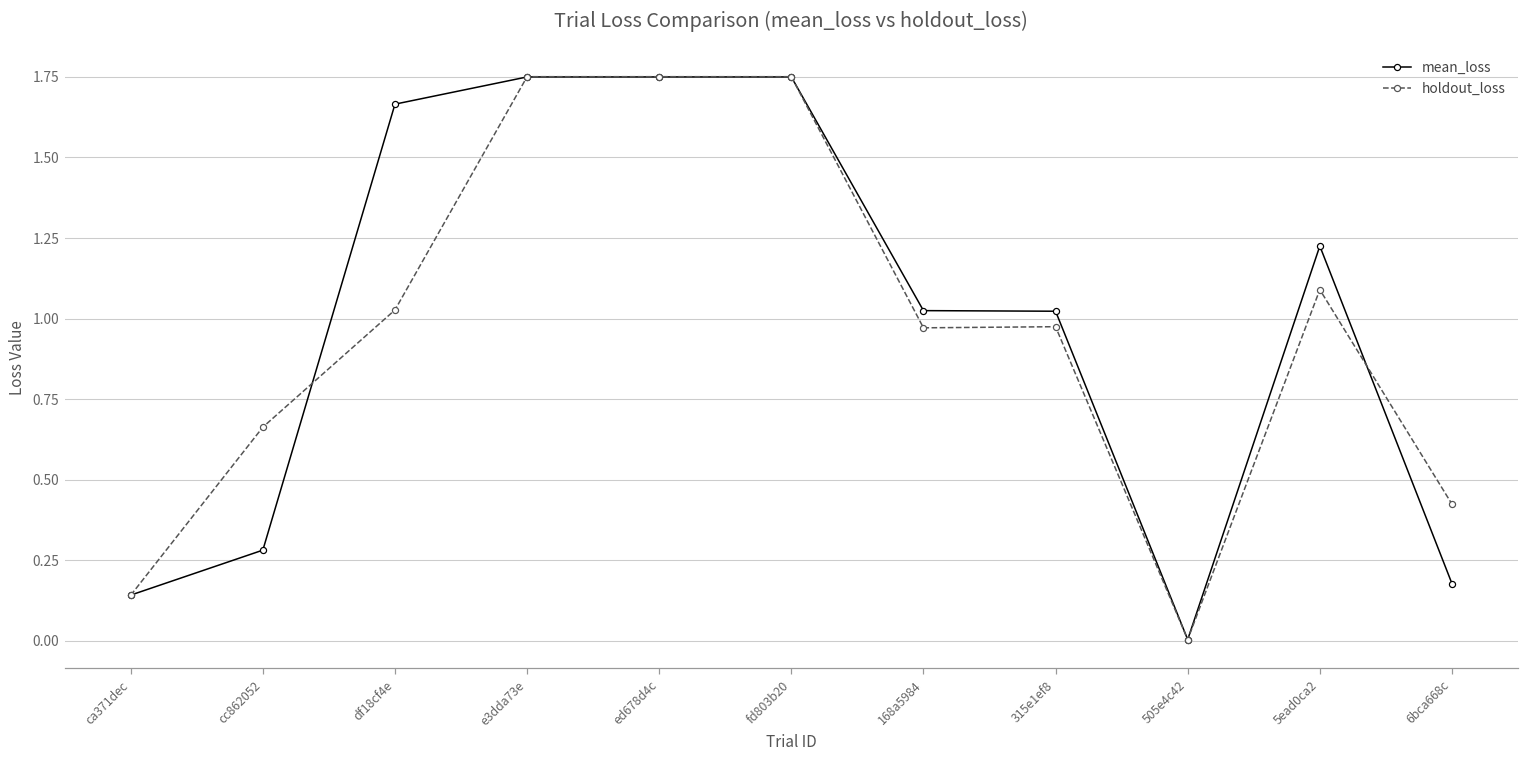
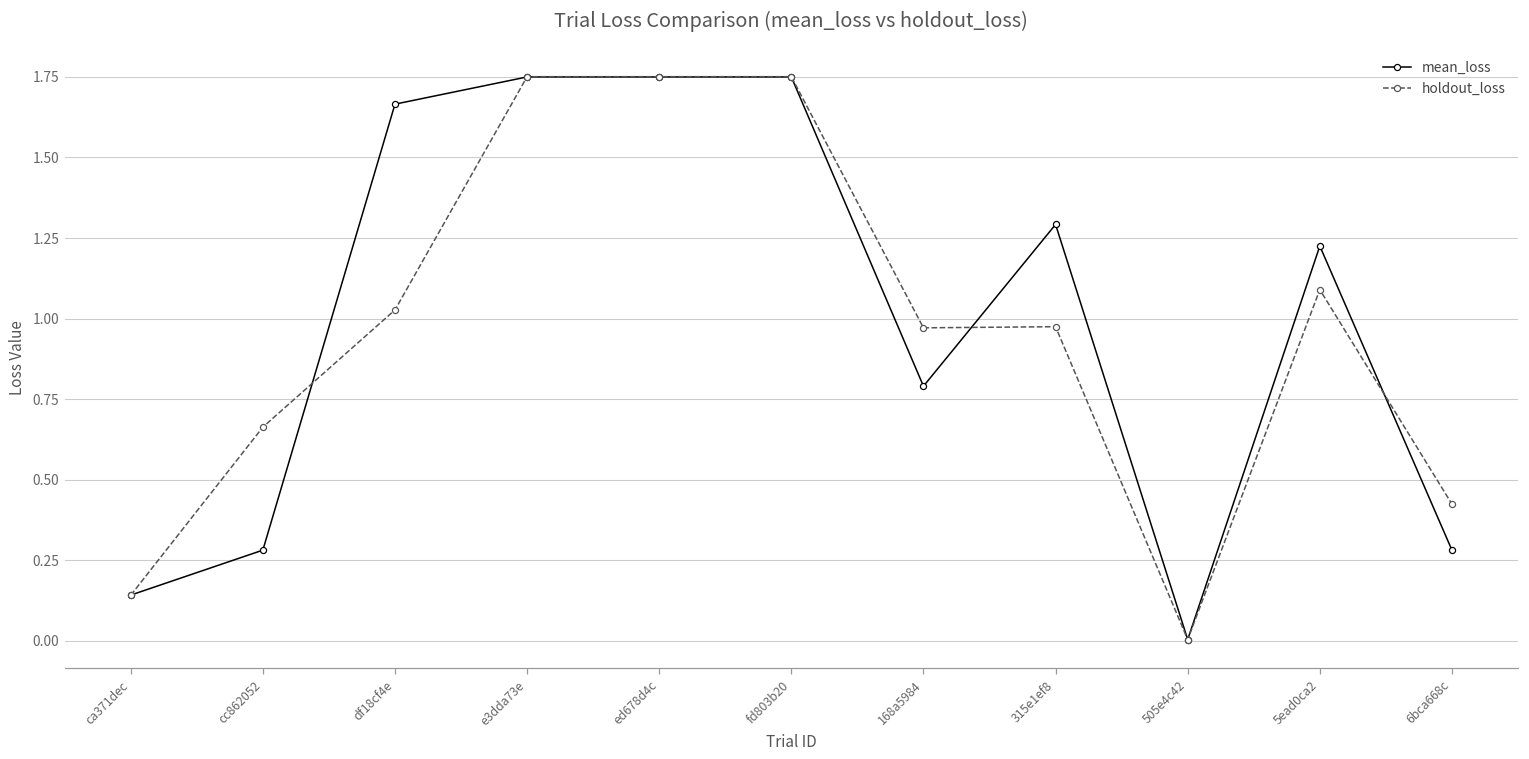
  {
    "mean_loss": {
      "cc862052": 0.28,
      "df18cf4e": 1.67,
-     "168a5984": 1.02,
-     "315e1ef8": 1.02,
+     "168a5984": 0.79,
+     "315e1ef8": 1.29,
      "5ead0ca2": 1.23,
-     "6bca668c": 0.18
+     "6bca668c": 0.28
    },
    "holdout_loss": {
      "cc862052": 0.66,
      "df18cf4e": 1.03,
      "168a5984": 0.97,
      "315e1ef8": 0.97,
      "5ead0ca2": 1.09,
      "6bca668c": 0.42
    }
  }
